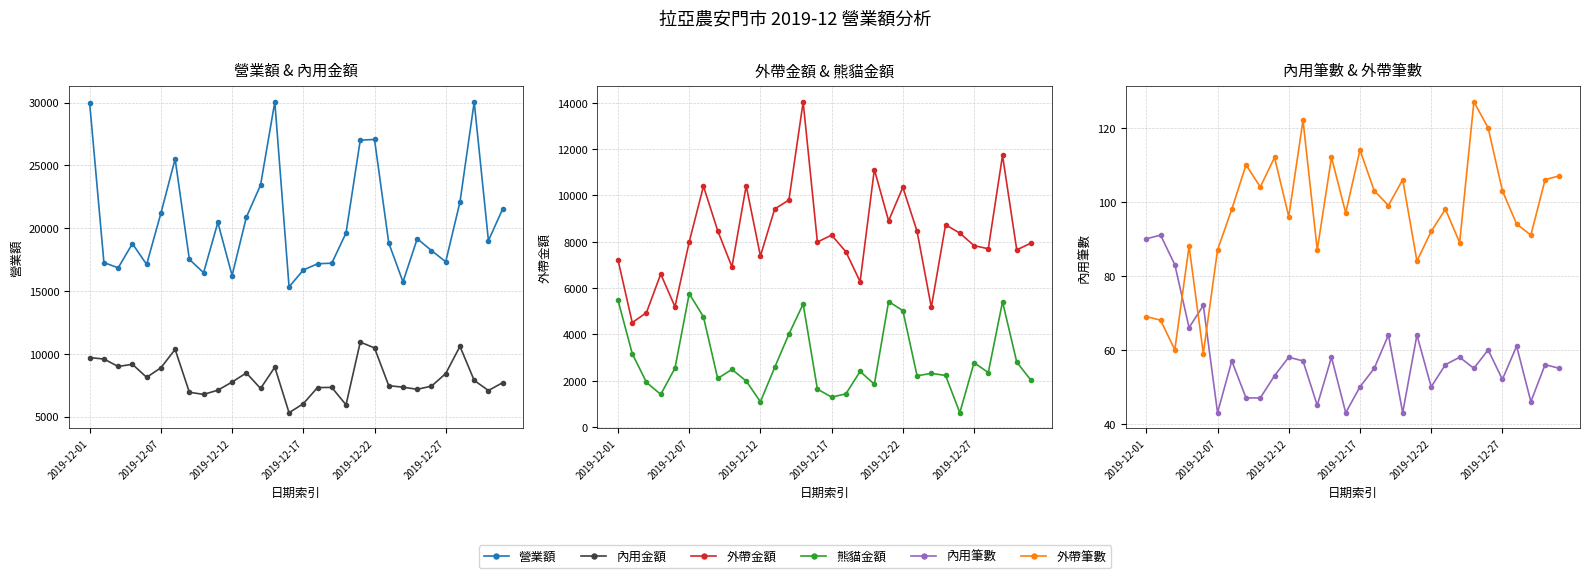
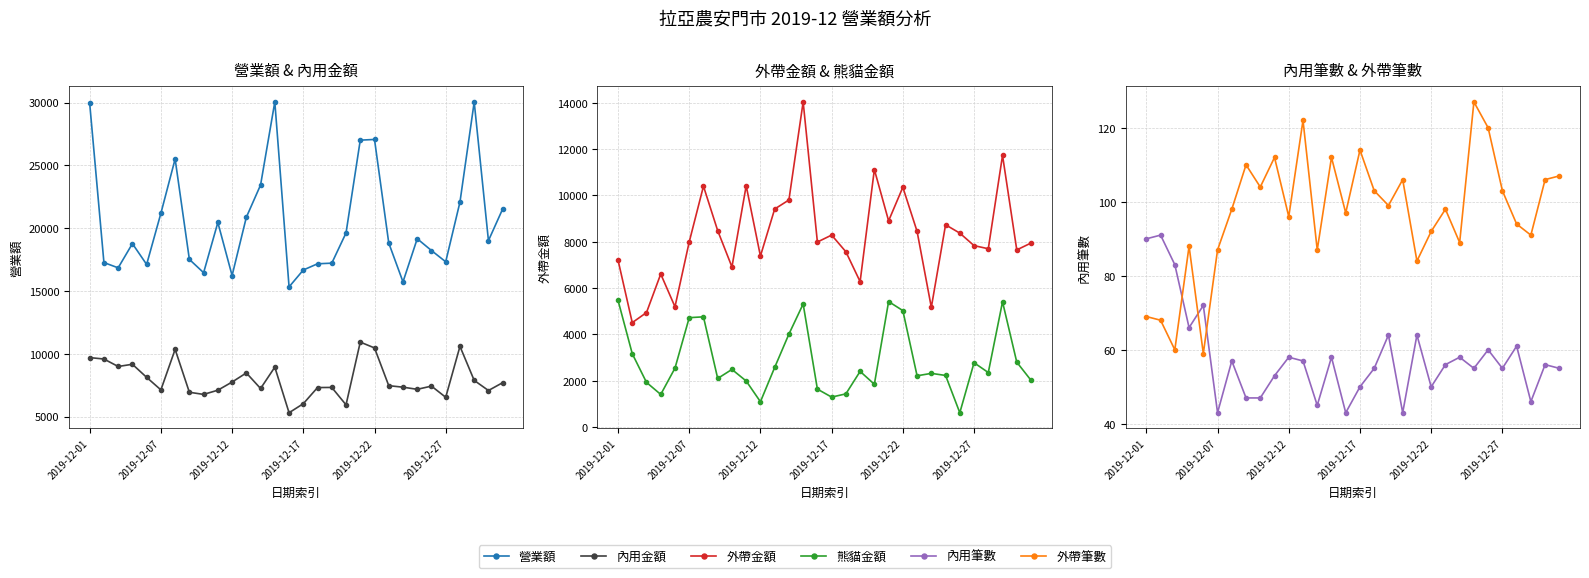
  {
    "營業額 & 內用金額": {
      "營業額": {
        "2019-12-01": 30000,
        "2019-12-07": 21200,
        "2019-12-12": 16200,
        "2019-12-17": 16700,
        "2019-12-22": 27100,
        "2019-12-27": 17300
      },
      "內用金額": {
        "2019-12-01": 9700,
-       "2019-12-07": 8900,
+       "2019-12-07": 7100,
        "2019-12-12": 7800,
        "2019-12-17": 6000,
        "2019-12-22": 10500,
-       "2019-12-27": 8400
+       "2019-12-27": 6500
      }
    },
    "外帶金額 & 熊貓金額": {
      "外帶金額": {
        "2019-12-01": 7200,
        "2019-12-07": 8000,
        "2019-12-12": 7400,
        "2019-12-17": 8300,
        "2019-12-22": 10400,
        "2019-12-27": 7800
      },
      "熊貓金額": {
        "2019-12-01": 5500,
-       "2019-12-07": 5800,
+       "2019-12-07": 4700,
        "2019-12-12": 1100,
        "2019-12-17": 1300,
        "2019-12-22": 5000,
        "2019-12-27": 2800
      }
    },
    "內用筆數 & 外帶筆數": {
      "內用筆數": {
        "2019-12-01": 90,
        "2019-12-07": 43,
        "2019-12-12": 58,
        "2019-12-17": 50,
        "2019-12-22": 50,
-       "2019-12-27": 52
+       "2019-12-27": 55
      },
      "外帶筆數": {
        "2019-12-01": 69,
        "2019-12-07": 87,
        "2019-12-12": 96,
        "2019-12-17": 114,
        "2019-12-22": 92,
        "2019-12-27": 103
      }
    }
  }
